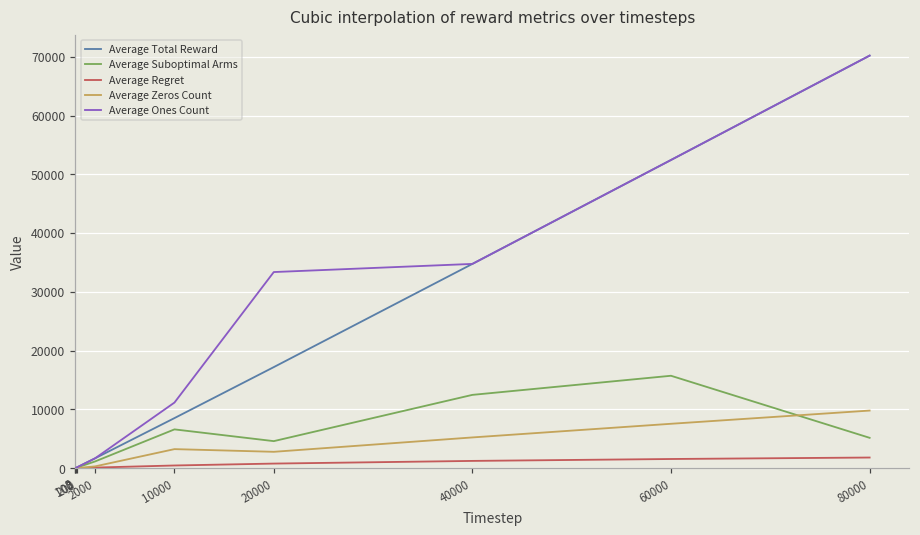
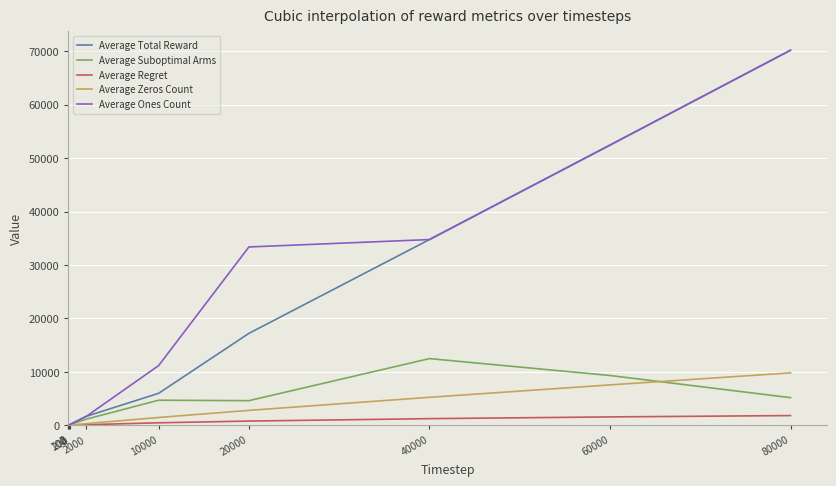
  {
    "Average Total Reward": {
-     "10000": 9000,
+     "10000": 6000,
      "20000": 17000
    },
    "Average Suboptimal Arms": {
      "2000": 1000,
-     "10000": 7000,
+     "10000": 5000,
      "20000": 5000,
      "40000": 12000,
-     "60000": 16000,
+     "60000": 9000,
      "80000": 5000
    },
    "Average Regret": {
      "10000": 0,
      "20000": 1000,
      "40000": 1000,
      "60000": 2000,
      "80000": 2000
    },
    "Average Zeros Count": {
-     "10000": 3000,
+     "10000": 1000,
      "20000": 3000,
      "40000": 5000,
      "60000": 8000,
      "80000": 10000
    },
    "Average Ones Count": {
      "10000": 11000,
      "20000": 33000
    }
  }
